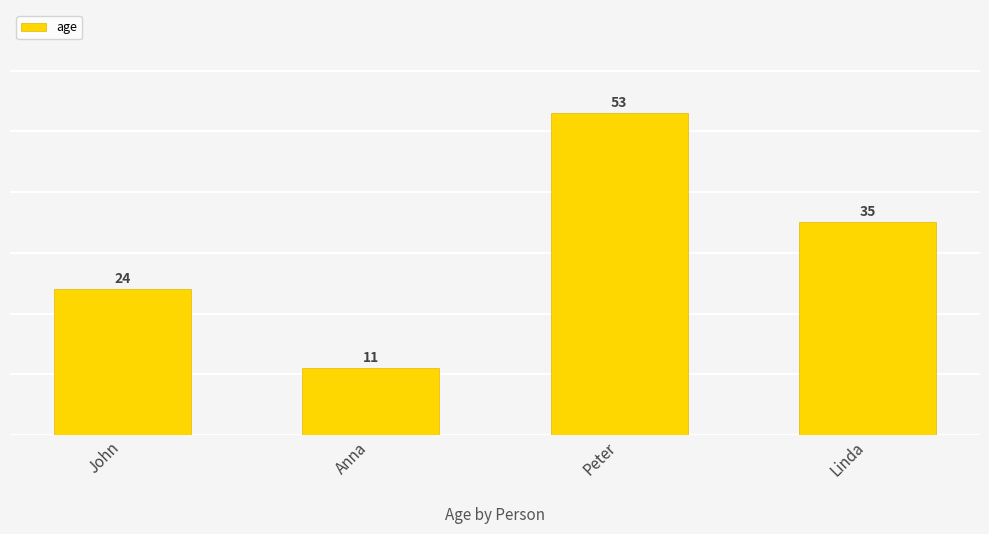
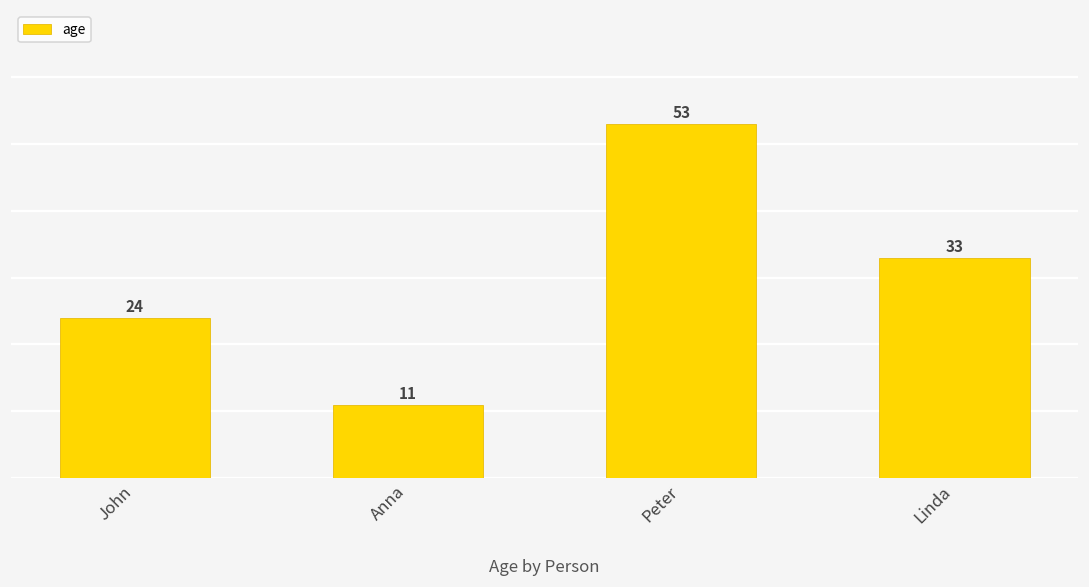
  {
    "John": 24,
    "Anna": 11,
    "Peter": 53,
-   "Linda": 35
+   "Linda": 33
  }
